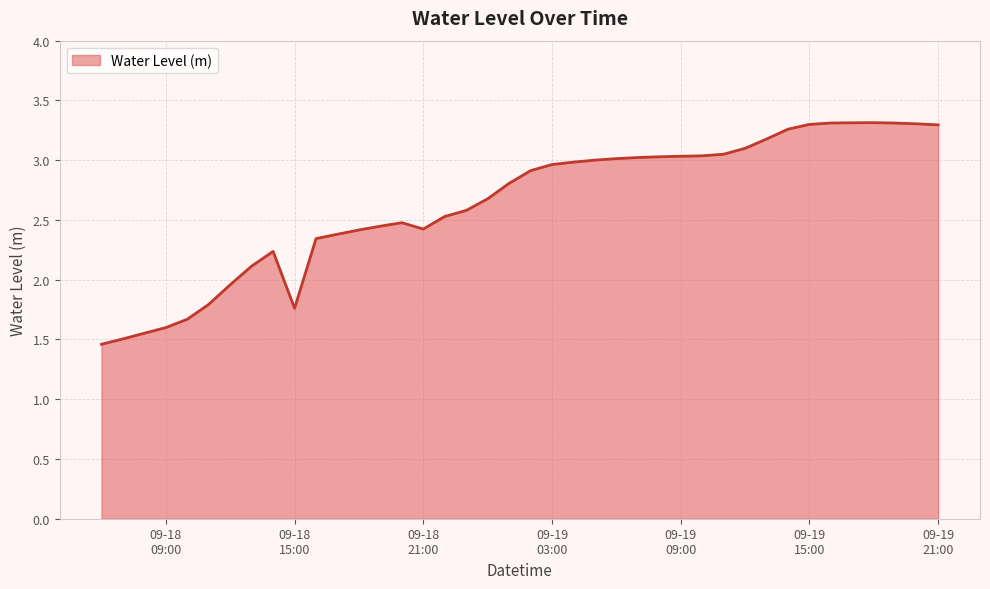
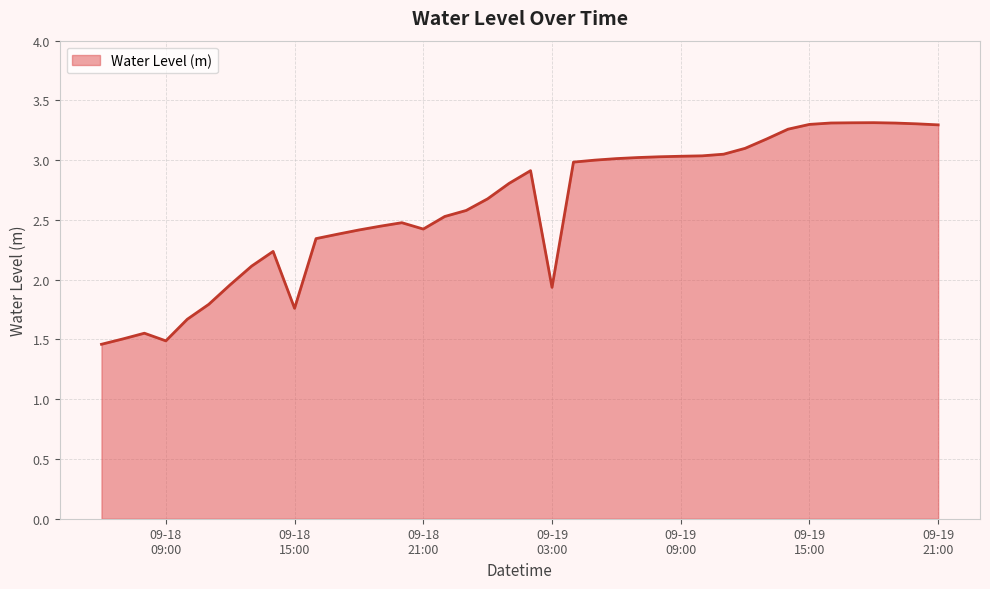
  {
-   "09-18 09:00": 1.60,
+   "09-18 09:00": 1.49,
    "09-18 15:00": 1.76,
    "09-18 21:00": 2.42,
-   "09-19 03:00": 2.96,
+   "09-19 03:00": 1.94,
    "09-19 09:00": 3.03,
    "09-19 15:00": 3.30,
    "09-19 21:00": 3.30
  }
